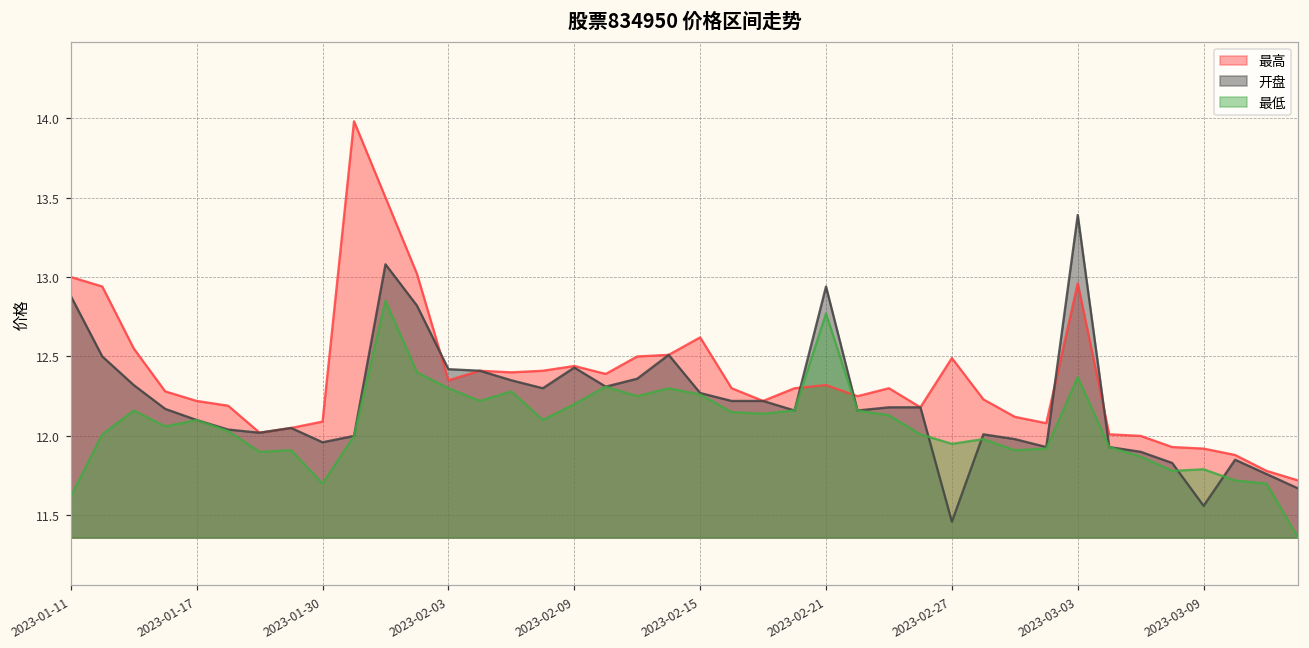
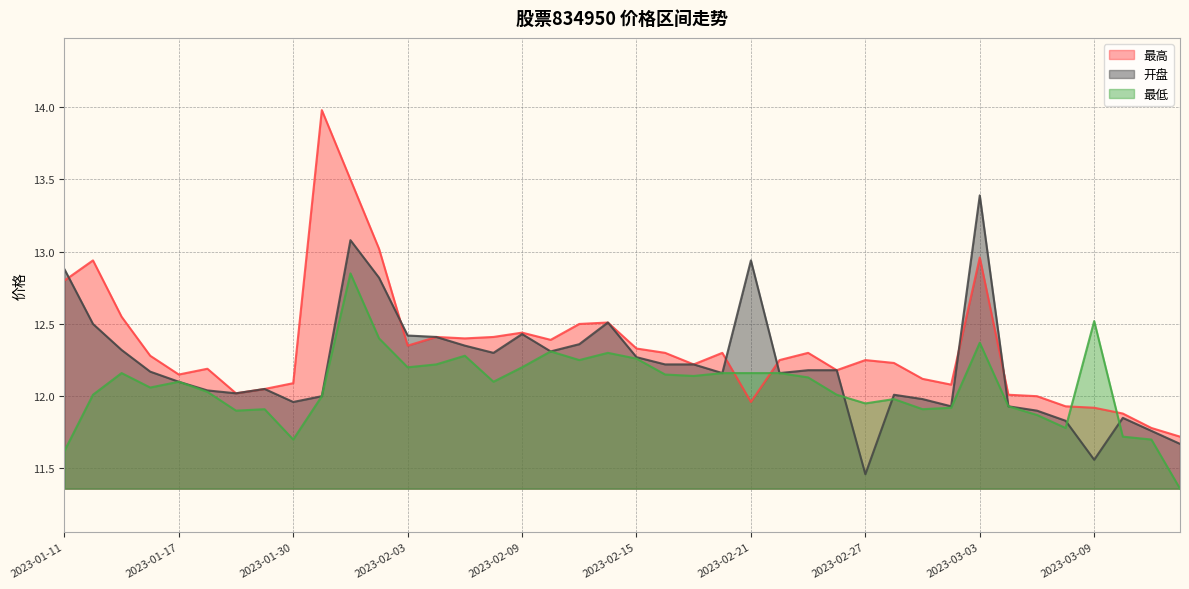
  {
    "最高": {
-     "2023-01-11": 13.0,
-     "2023-01-17": 12.22,
+     "2023-01-11": 12.8,
+     "2023-01-17": 12.15,
      "2023-01-30": 12.09,
      "2023-02-03": 12.35,
-     "2023-02-15": 12.62,
-     "2023-02-21": 12.32,
-     "2023-02-27": 12.49,
+     "2023-02-15": 12.33,
+     "2023-02-21": 11.96,
+     "2023-02-27": 12.25,
      "2023-03-03": 12.96,
      "2023-03-09": 11.92
    },
    "开盘": {
      "2023-01-11": 12.88,
      "2023-01-30": 11.96,
      "2023-02-03": 12.42,
      "2023-02-21": 12.94,
      "2023-02-27": 11.46,
      "2023-03-03": 13.39,
      "2023-03-09": 11.56
    },
    "最低": {
      "2023-01-11": 11.62,
      "2023-01-30": 11.70,
-     "2023-02-03": 12.3,
+     "2023-02-03": 12.2,
      "2023-02-09": 12.20,
-     "2023-02-21": 12.77,
+     "2023-02-21": 12.16,
      "2023-02-27": 11.95,
      "2023-03-03": 12.37,
-     "2023-03-09": 11.79
+     "2023-03-09": 12.52
    }
  }
